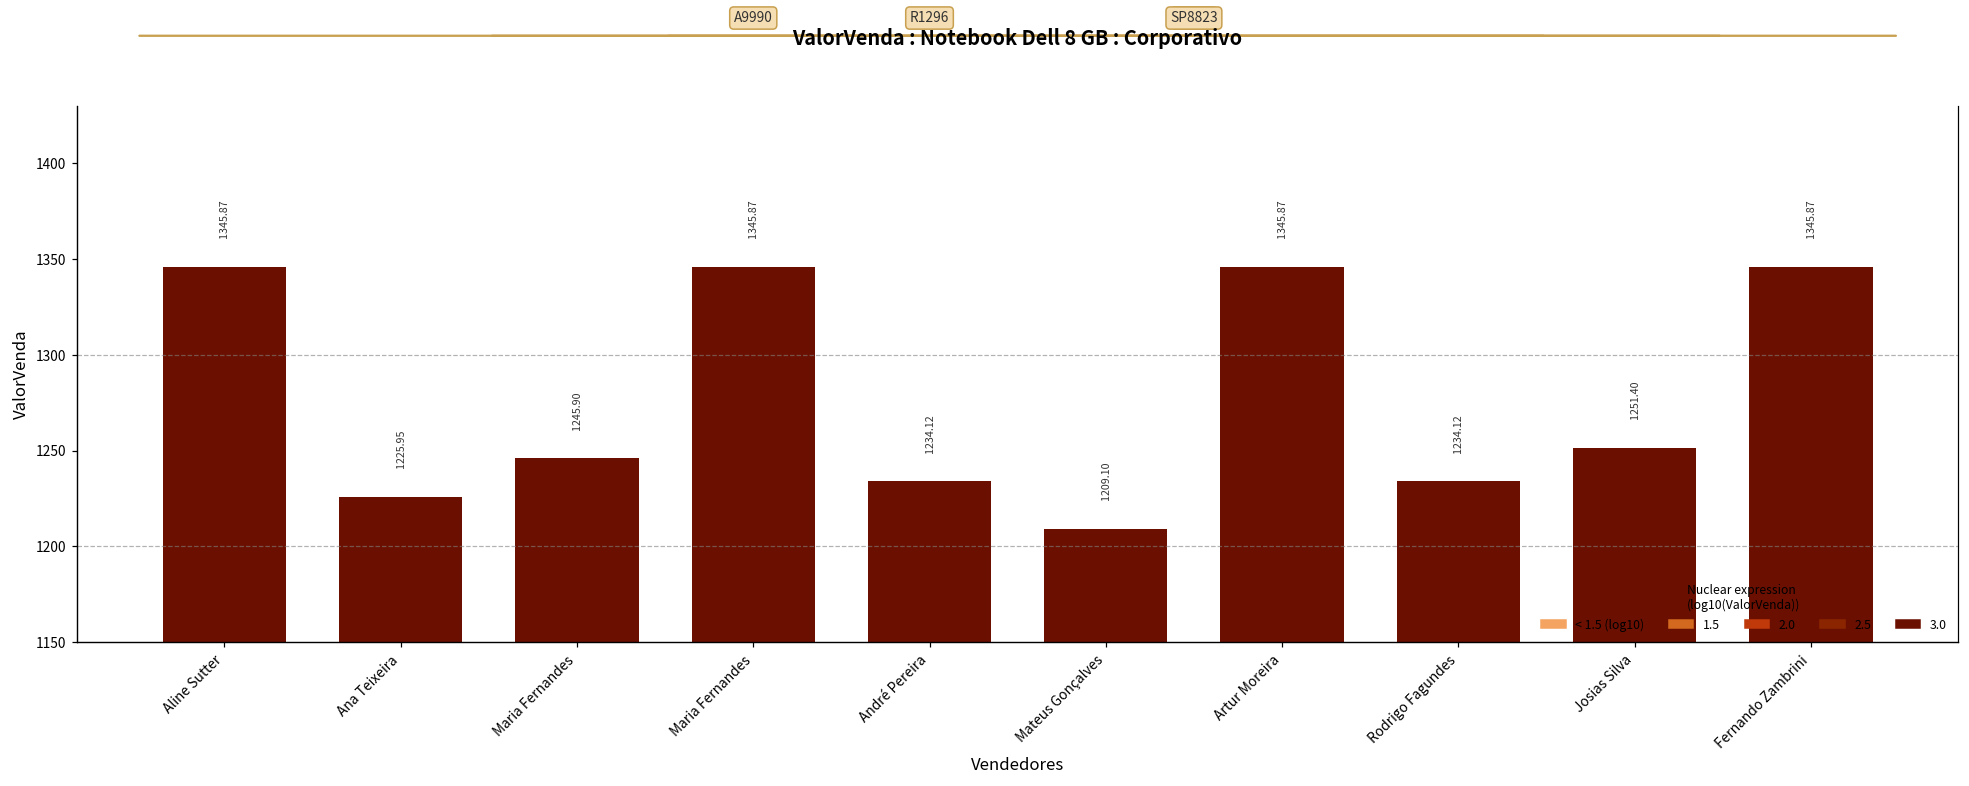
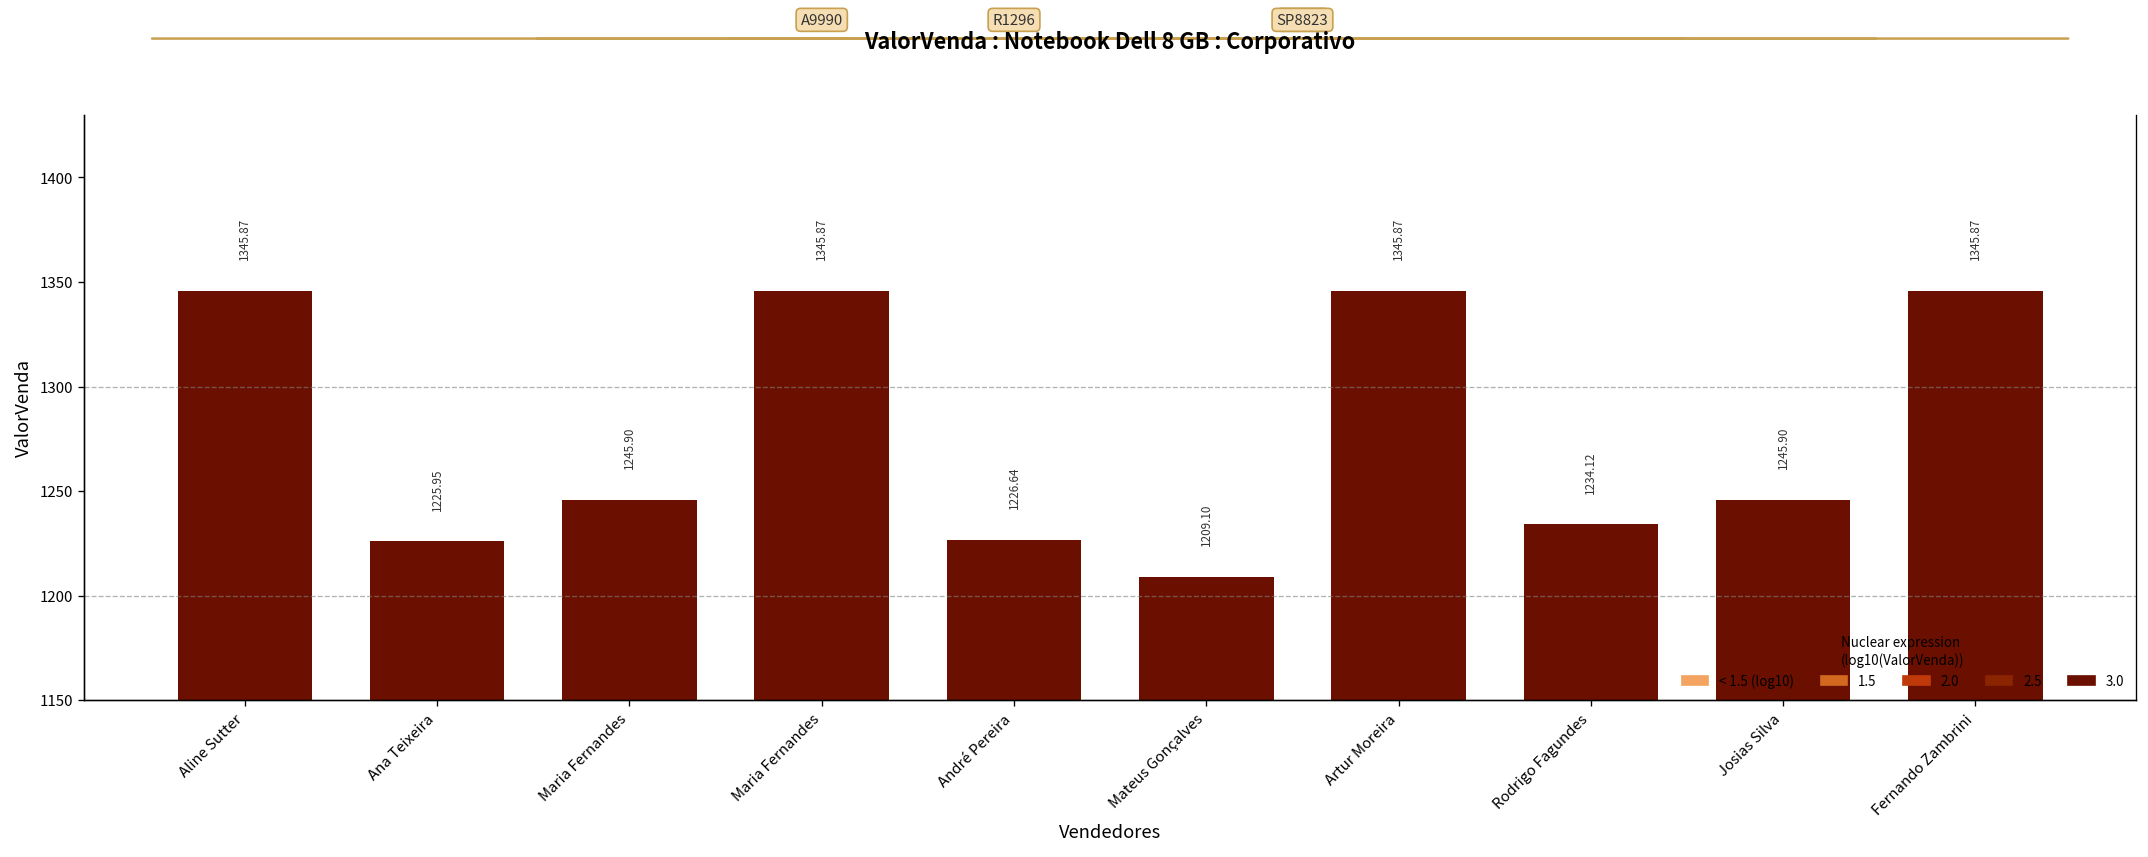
  {
-   "André Pereira": 1234.12,
-   "Josias Silva": 1251.40
+   "André Pereira": 1226.64,
+   "Josias Silva": 1245.90
  }
